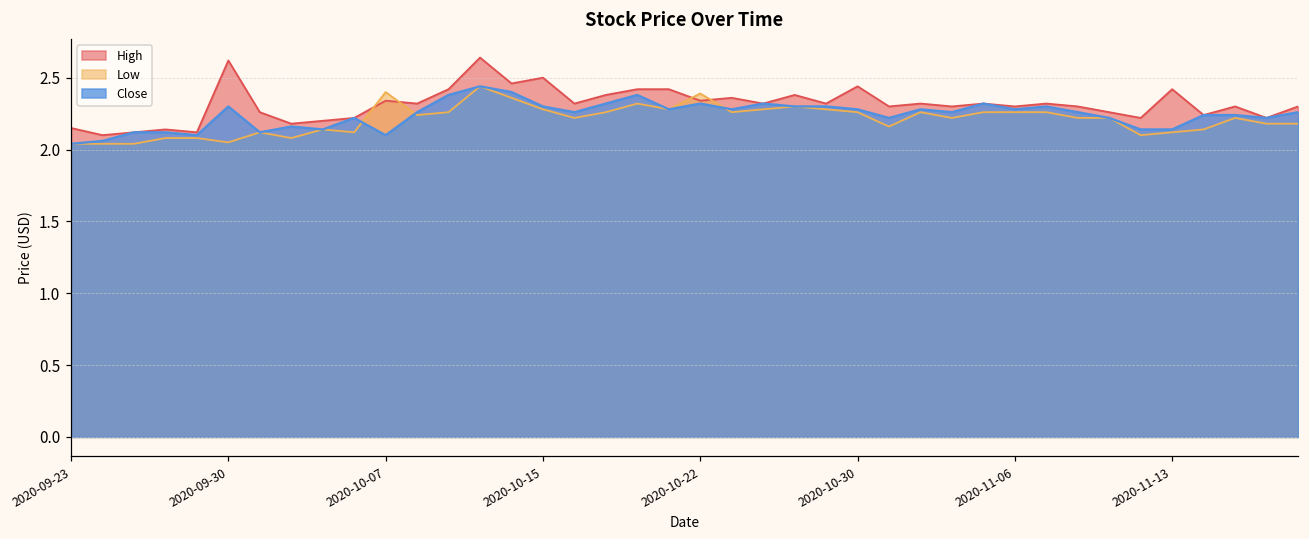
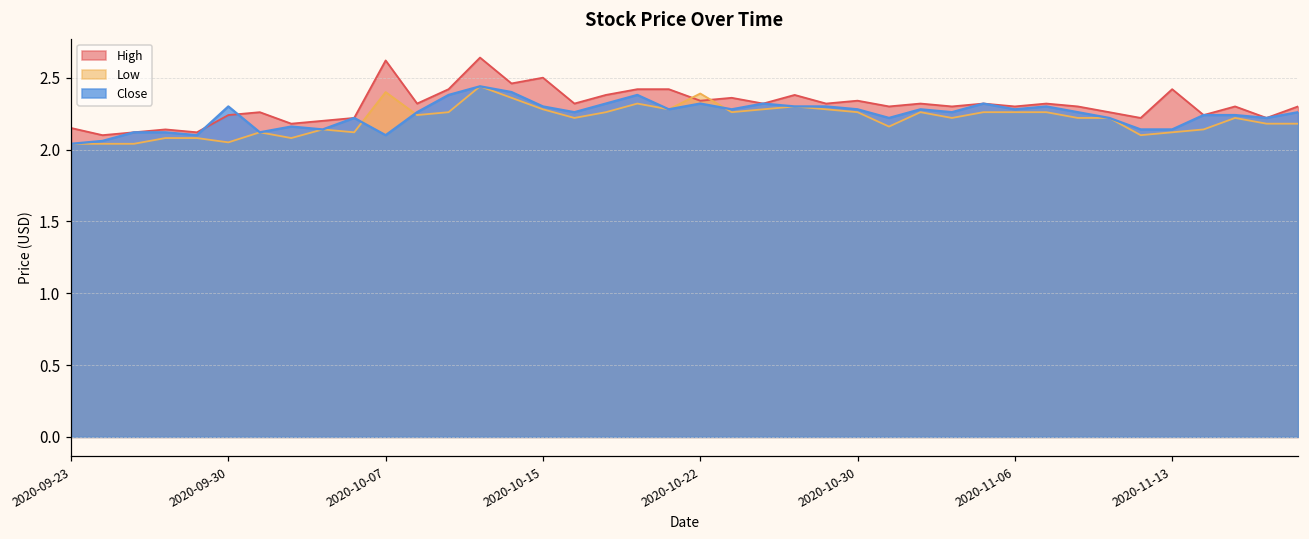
  {
    "High": {
      "2020-09-23": 2.15,
-     "2020-09-30": 2.62,
-     "2020-10-07": 2.34,
+     "2020-09-30": 2.24,
+     "2020-10-07": 2.62,
      "2020-10-15": 2.50,
      "2020-10-22": 2.34,
-     "2020-10-30": 2.44,
+     "2020-10-30": 2.34,
      "2020-11-06": 2.30,
      "2020-11-13": 2.42
    },
    "Low": {
      "2020-09-30": 2.05,
      "2020-10-07": 2.40,
      "2020-10-15": 2.28,
      "2020-10-22": 2.39,
      "2020-10-30": 2.26,
      "2020-11-06": 2.26,
      "2020-11-13": 2.12
    },
    "Close": {
      "2020-09-30": 2.30,
      "2020-10-07": 2.10,
      "2020-10-15": 2.30,
      "2020-10-22": 2.32,
      "2020-10-30": 2.28,
      "2020-11-06": 2.28,
      "2020-11-13": 2.14
    }
  }
